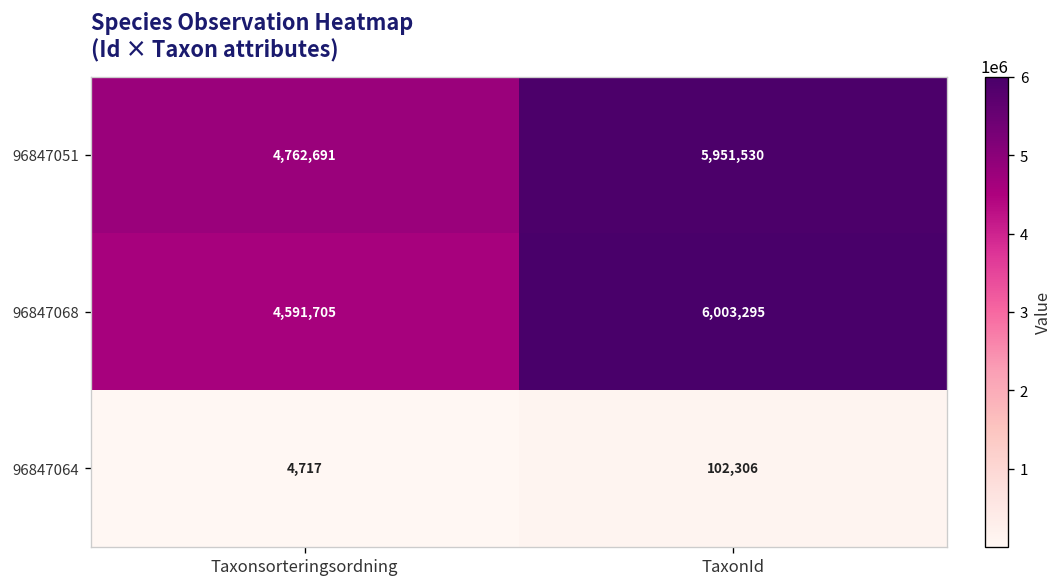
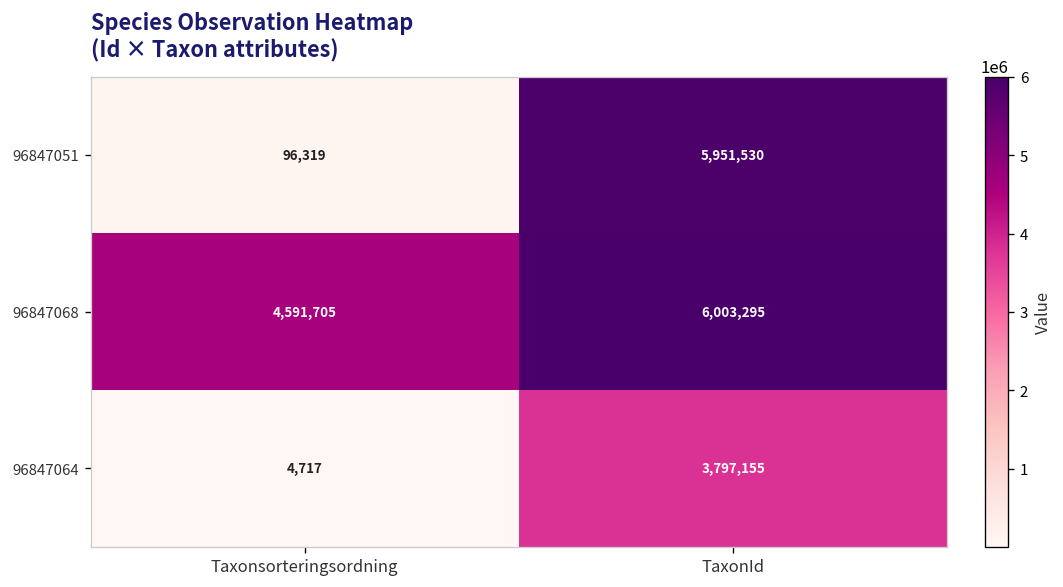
  {
    "96847051": {
-     "Taxonsorteringsordning": "4,762,691",
+     "Taxonsorteringsordning": "96,319",
      "TaxonId": "5,951,530"
    },
    "96847068": {
      "Taxonsorteringsordning": "4,591,705",
      "TaxonId": "6,003,295"
    },
    "96847064": {
      "Taxonsorteringsordning": "4,717",
-     "TaxonId": "102,306"
+     "TaxonId": "3,797,155"
    }
  }
